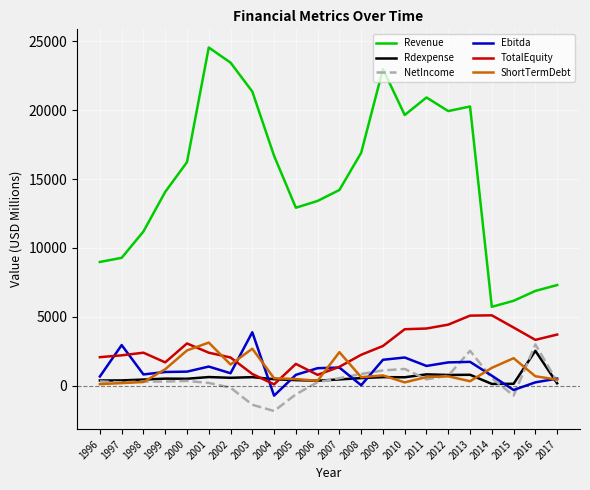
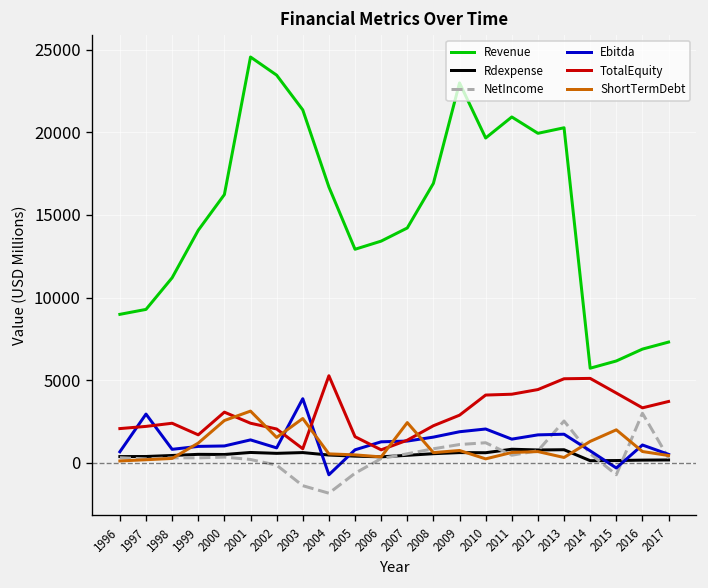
  {
    "Revenue": {
      "1996": 9000,
      "1997": 9300,
      "1998": 11200,
      "1999": 14100,
      "2000": 16200,
      "2001": 24500,
      "2002": 23500,
      "2003": 21400,
      "2004": 16700,
      "2005": 12900,
      "2006": 13400,
      "2007": 14200,
      "2008": 16900,
      "2010": 19700,
      "2011": 20900,
      "2012": 19900,
      "2013": 20300,
      "2014": 5700,
      "2015": 6200,
      "2016": 6900,
      "2017": 7300
    },
    "Rdexpense": {
      "1999": 500,
      "2001": 600,
      "2002": 600,
      "2003": 600,
      "2010": 600,
      "2011": 800,
      "2013": 800,
      "2014": 100,
      "2015": 100,
-     "2016": 2500
+     "2016": 200
    },
    "NetIncome": {
      "1999": 300,
      "2001": 200,
      "2002": -100,
      "2003": -1400,
      "2004": -1800,
      "2005": -600,
      "2008": 900,
      "2009": 1100,
      "2010": 1200,
      "2013": 2500,
      "2015": -700,
      "2016": 3000
    },
    "Ebitda": {
      "1996": 700,
      "1997": 3000,
      "1998": 800,
      "1999": 1000,
      "2000": 1000,
      "2001": 1400,
      "2002": 900,
      "2003": 3900,
      "2004": -700,
      "2005": 800,
      "2006": 1300,
-     "2008": 0,
+     "2008": 1600,
      "2009": 1900,
      "2010": 2000,
      "2011": 1400,
      "2012": 1700,
      "2013": 1700,
      "2015": -300,
-     "2016": 200
+     "2016": 1100
    },
    "TotalEquity": {
      "1996": 2100,
      "1997": 2200,
      "1998": 2400,
      "1999": 1700,
      "2000": 3100,
      "2001": 2400,
      "2002": 2000,
      "2003": 900,
-     "2004": 100,
+     "2004": 5300,
      "2005": 1600,
      "2006": 800,
      "2008": 2200,
      "2009": 2900,
      "2010": 4100,
      "2011": 4200,
      "2012": 4400,
      "2013": 5100,
      "2014": 5100,
      "2015": 4200,
      "2016": 3300,
      "2017": 3700
    },
    "ShortTermDebt": {
      "1996": 100,
      "1999": 1200,
      "2000": 2600,
      "2001": 3100,
      "2002": 1500,
      "2003": 2700,
      "2007": 2400,
      "2010": 200,
      "2013": 300,
      "2014": 1300,
      "2015": 2000,
      "2016": 700
    }
  }
